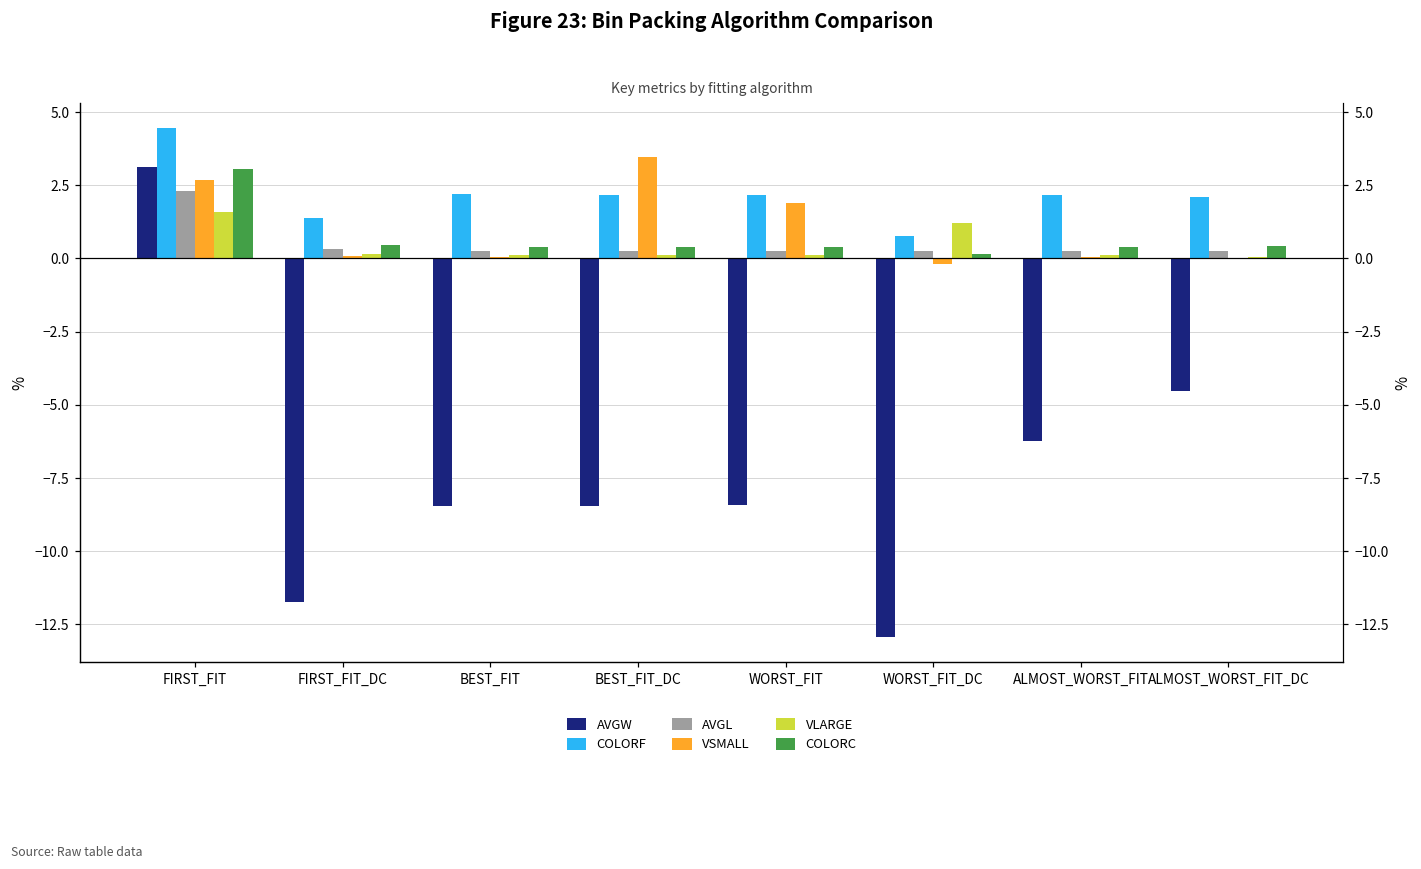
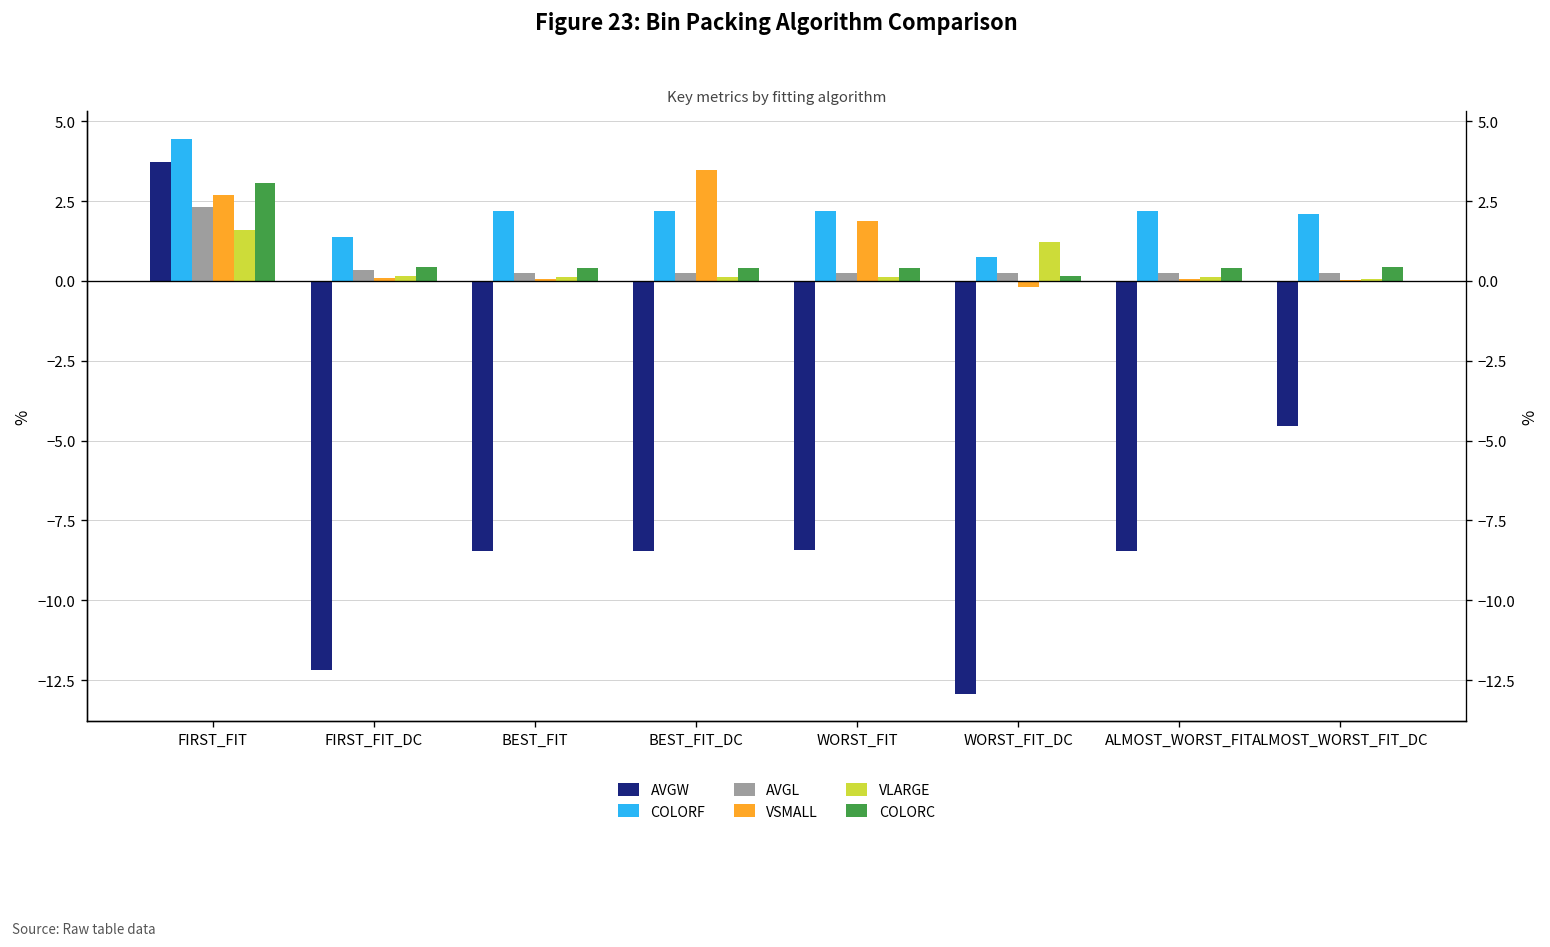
  {
    "AVGW": {
-     "FIRST_FIT": 3.1,
-     "FIRST_FIT_DC": -11.7,
+     "FIRST_FIT": 3.7,
+     "FIRST_FIT_DC": -12.2,
      "BEST_FIT": -8.5,
      "BEST_FIT_DC": -8.4,
      "WORST_FIT": -8.4,
      "WORST_FIT_DC": -12.9,
-     "ALMOST_WORST_FIT": -6.2,
+     "ALMOST_WORST_FIT": -8.4,
      "ALMOST_WORST_FIT_DC": -4.5
    },
    "COLORF": {
      "FIRST_FIT": 4.5,
      "FIRST_FIT_DC": 1.4,
      "BEST_FIT": 2.2,
      "BEST_FIT_DC": 2.2,
      "WORST_FIT": 2.2,
      "WORST_FIT_DC": 0.8,
      "ALMOST_WORST_FIT": 2.2,
      "ALMOST_WORST_FIT_DC": 2.1
    },
    "AVGL": {
      "FIRST_FIT": 2.3,
      "FIRST_FIT_DC": 0.3,
      "BEST_FIT": 0.2,
      "BEST_FIT_DC": 0.2,
      "WORST_FIT": 0.2,
      "WORST_FIT_DC": 0.3,
      "ALMOST_WORST_FIT": 0.2,
      "ALMOST_WORST_FIT_DC": 0.3
    },
    "VSMALL": {
      "FIRST_FIT": 2.7,
      "BEST_FIT_DC": 3.5,
      "WORST_FIT": 1.9,
      "WORST_FIT_DC": -0.2
    },
    "VLARGE": {
      "FIRST_FIT": 1.6,
      "FIRST_FIT_DC": 0.1,
      "BEST_FIT": 0.1,
      "BEST_FIT_DC": 0.1,
      "WORST_FIT": 0.1,
      "WORST_FIT_DC": 1.2,
      "ALMOST_WORST_FIT": 0.1
    },
    "COLORC": {
      "FIRST_FIT": 3.1,
      "FIRST_FIT_DC": 0.4,
      "BEST_FIT": 0.4,
      "BEST_FIT_DC": 0.4,
      "WORST_FIT": 0.4,
      "WORST_FIT_DC": 0.2,
      "ALMOST_WORST_FIT": 0.4,
      "ALMOST_WORST_FIT_DC": 0.4
    }
  }
